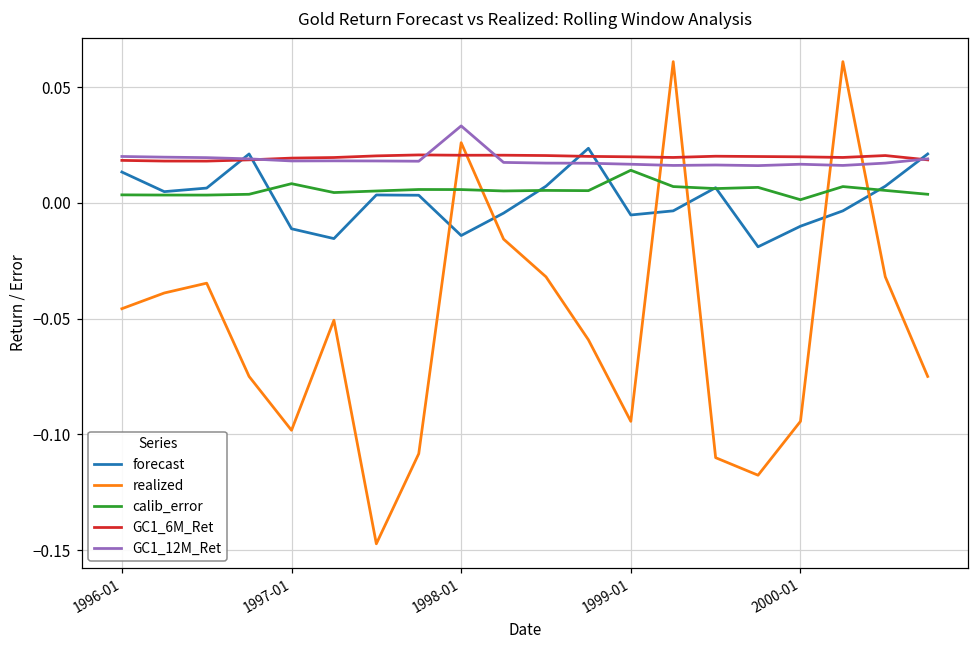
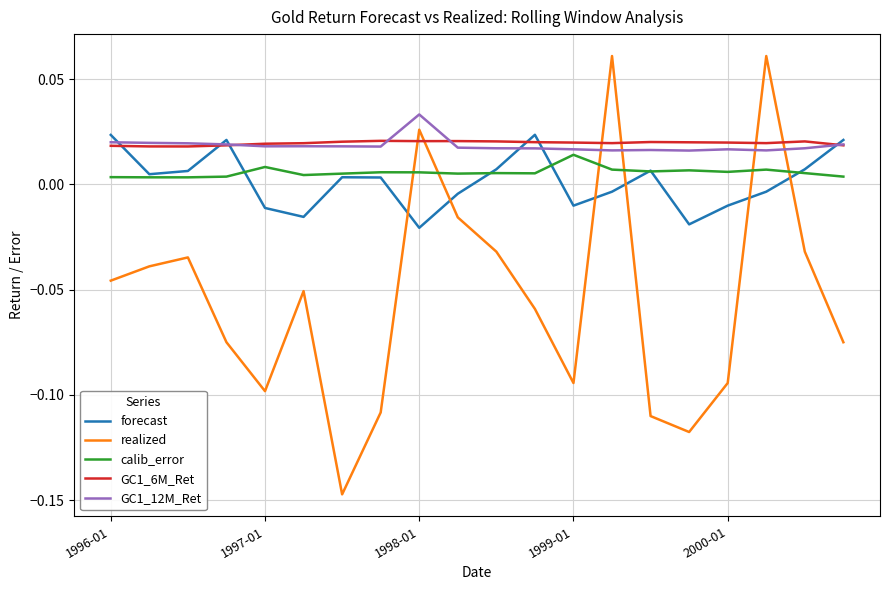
  {
    "forecast": {
-     "1996-01": 0.013,
+     "1996-01": 0.024,
      "1997-01": -0.011,
-     "1998-01": -0.014,
-     "1999-01": -0.005,
+     "1998-01": -0.021,
+     "1999-01": -0.010,
      "2000-01": -0.010
    },
    "realized": {
      "1996-01": -0.046,
      "1997-01": -0.098,
      "1998-01": 0.026,
      "1999-01": -0.094,
      "2000-01": -0.094
    },
    "calib_error": {
      "1996-01": 0.003,
      "1997-01": 0.008,
      "1998-01": 0.006,
      "1999-01": 0.014,
-     "2000-01": 0.001
+     "2000-01": 0.006
    },
    "GC1_6M_Ret": {
      "1996-01": 0.018,
      "1997-01": 0.019,
      "1998-01": 0.021,
      "1999-01": 0.020,
      "2000-01": 0.020
    },
    "GC1_12M_Ret": {
      "1996-01": 0.020,
      "1997-01": 0.018,
      "1998-01": 0.033,
      "1999-01": 0.017,
      "2000-01": 0.017
    }
  }
